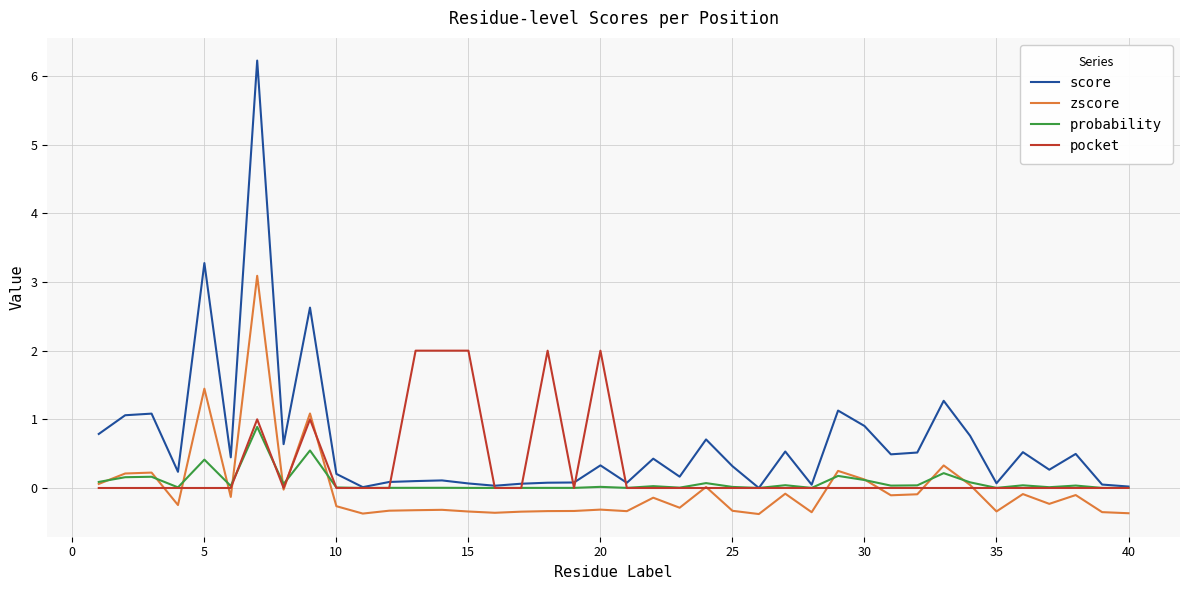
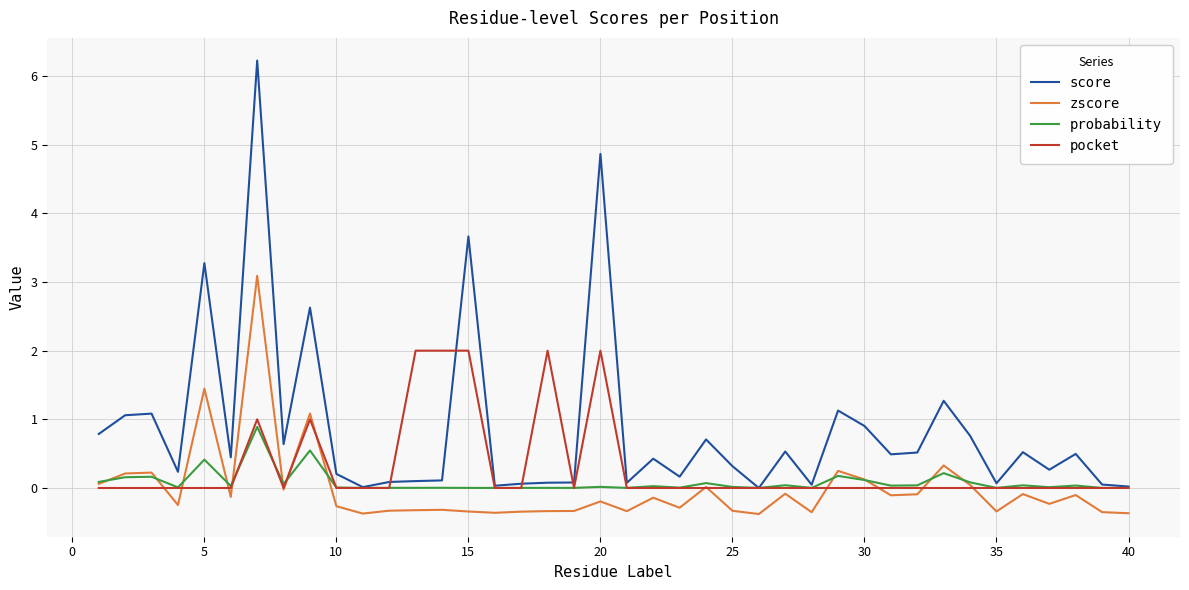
  {
    "score": {
      "5": 3.3,
      "10": 0.2,
-     "15": 0.1,
-     "20": 0.3,
+     "15": 3.7,
+     "20": 4.9,
      "25": 0.3,
      "30": 0.9,
      "35": 0.1
    },
    "zscore": {
      "5": 1.4,
      "10": -0.3,
      "15": -0.3,
-     "20": -0.3,
+     "20": -0.2,
      "25": -0.3,
      "35": -0.3,
      "40": -0.4
    },
    "probability": {
      "5": 0.4,
      "15": 0.0,
      "20": 0.0
    },
    "pocket": {
      "5": 0.0,
      "15": 2.0,
      "20": 2.0,
      "30": 0.0
    }
  }
